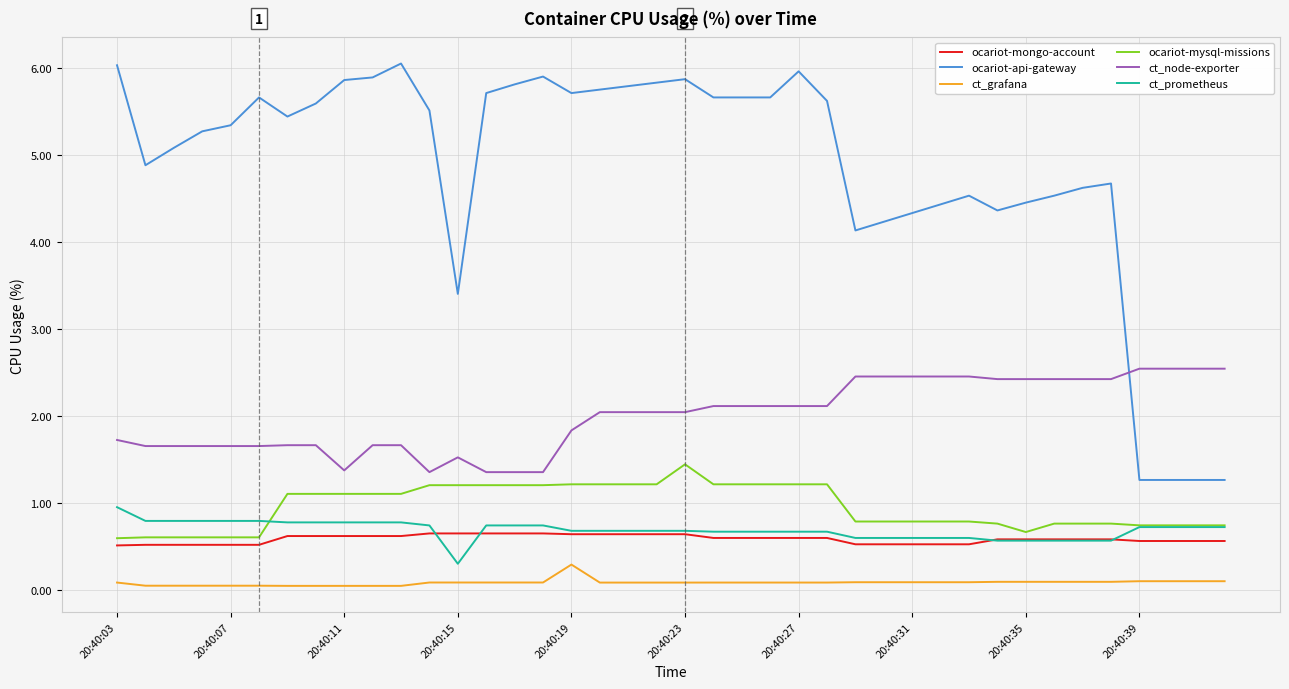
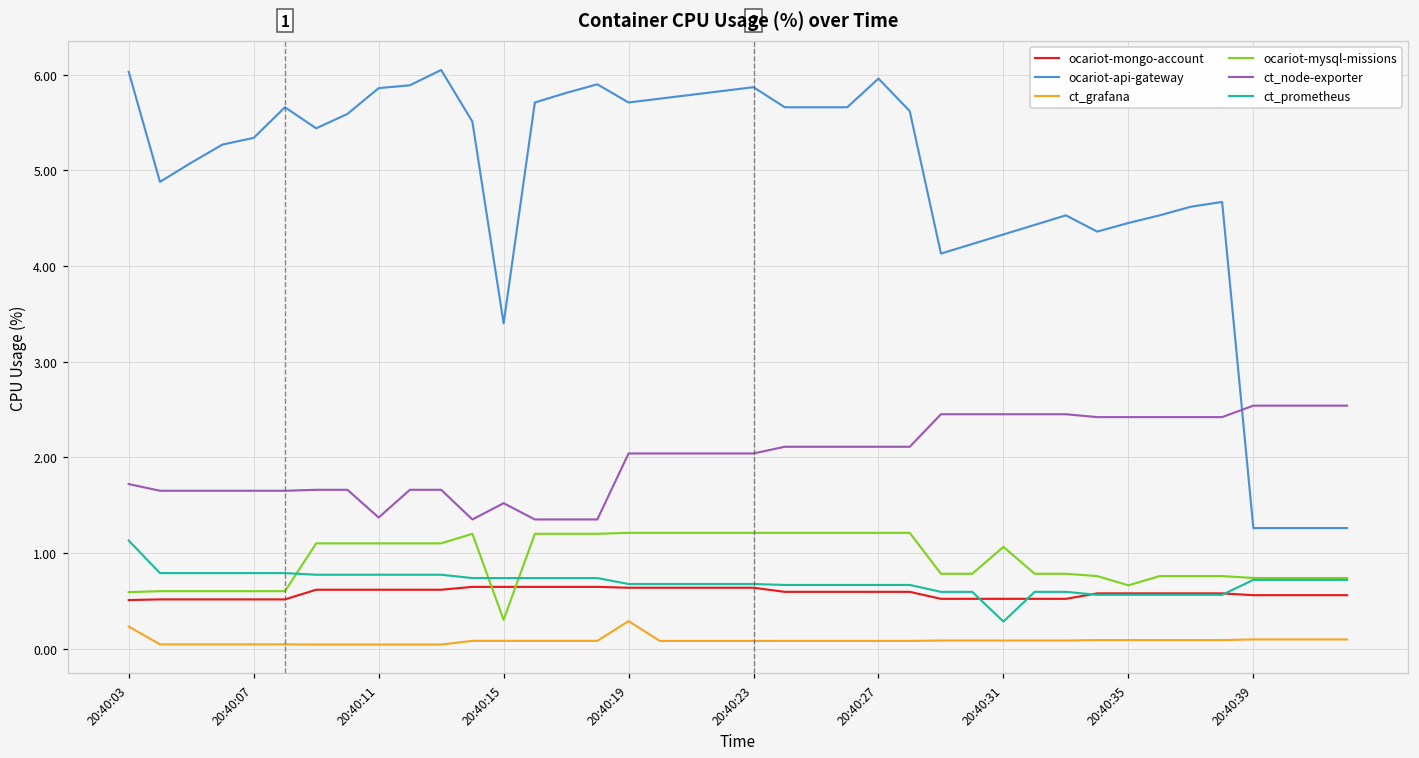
  {
    "ocariot-mongo-account": {
      "20:40:03": 0.5,
      "20:40:07": 0.5,
      "20:40:11": 0.6,
      "20:40:15": 0.6,
      "20:40:19": 0.6,
      "20:40:23": 0.6,
      "20:40:27": 0.6,
      "20:40:31": 0.5,
      "20:40:39": 0.6
    },
    "ocariot-api-gateway": {
      "20:40:03": 6.0,
      "20:40:07": 5.3,
      "20:40:11": 5.9,
      "20:40:15": 3.4,
      "20:40:19": 5.7,
      "20:40:23": 5.9,
      "20:40:27": 6.0,
      "20:40:31": 4.3,
      "20:40:35": 4.5,
      "20:40:39": 1.3
    },
    "ct_grafana": {
-     "20:40:03": 0.1,
+     "20:40:03": 0.2,
      "20:40:07": 0.0,
      "20:40:11": 0.0,
      "20:40:15": 0.1,
      "20:40:19": 0.3,
      "20:40:23": 0.1,
      "20:40:27": 0.1,
      "20:40:31": 0.1,
      "20:40:35": 0.1,
      "20:40:39": 0.1
    },
    "ocariot-mysql-missions": {
      "20:40:03": 0.6,
      "20:40:07": 0.6,
      "20:40:11": 1.1,
-     "20:40:15": 1.2,
+     "20:40:15": 0.3,
      "20:40:19": 1.2,
-     "20:40:23": 1.4,
+     "20:40:23": 1.2,
      "20:40:27": 1.2,
-     "20:40:31": 0.8,
+     "20:40:31": 1.1,
      "20:40:35": 0.7
    },
    "ct_node-exporter": {
      "20:40:03": 1.7,
      "20:40:07": 1.7,
      "20:40:11": 1.4,
      "20:40:15": 1.5,
-     "20:40:19": 1.8,
+     "20:40:19": 2.0,
      "20:40:23": 2.0,
      "20:40:27": 2.1,
      "20:40:31": 2.5,
      "20:40:35": 2.4,
      "20:40:39": 2.5
    },
    "ct_prometheus": {
-     "20:40:03": 0.9,
+     "20:40:03": 1.1,
      "20:40:07": 0.8,
      "20:40:11": 0.8,
-     "20:40:15": 0.3,
+     "20:40:15": 0.7,
      "20:40:19": 0.7,
      "20:40:23": 0.7,
      "20:40:27": 0.7,
-     "20:40:31": 0.6
+     "20:40:31": 0.3
    }
  }
